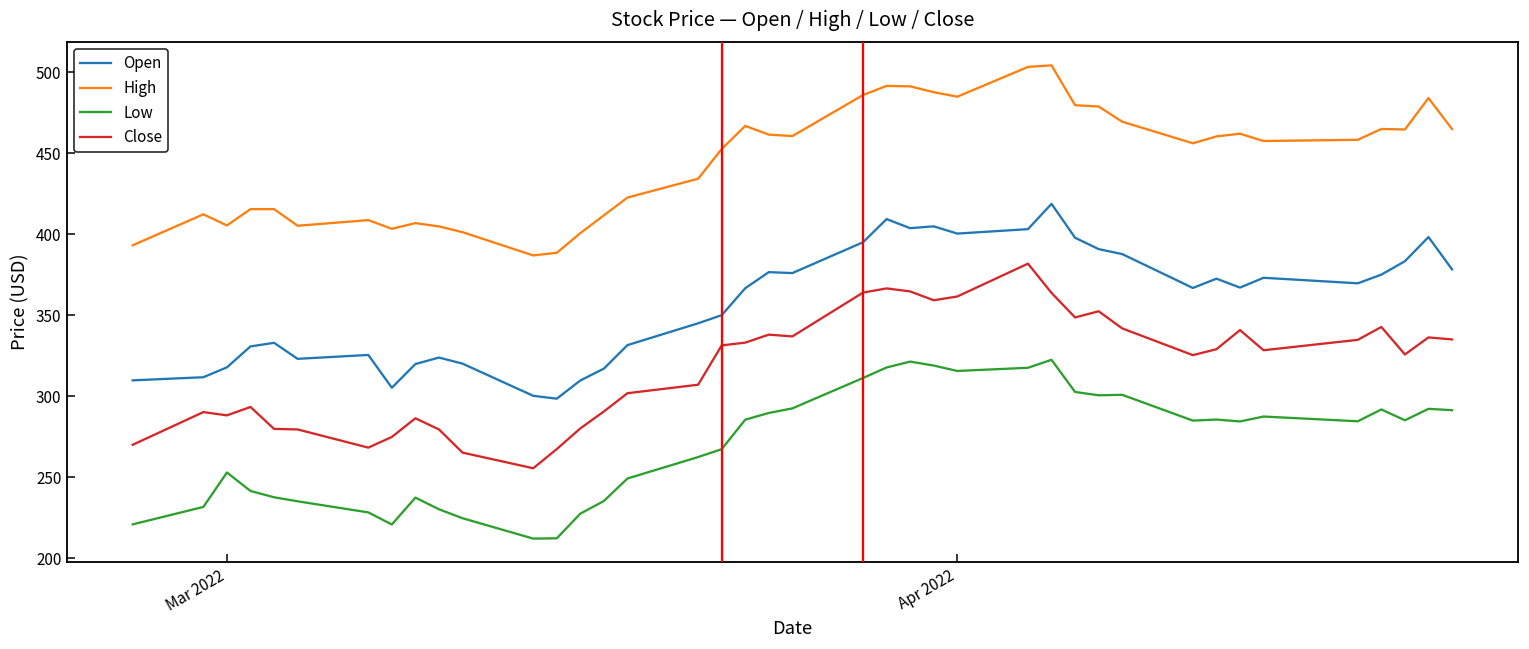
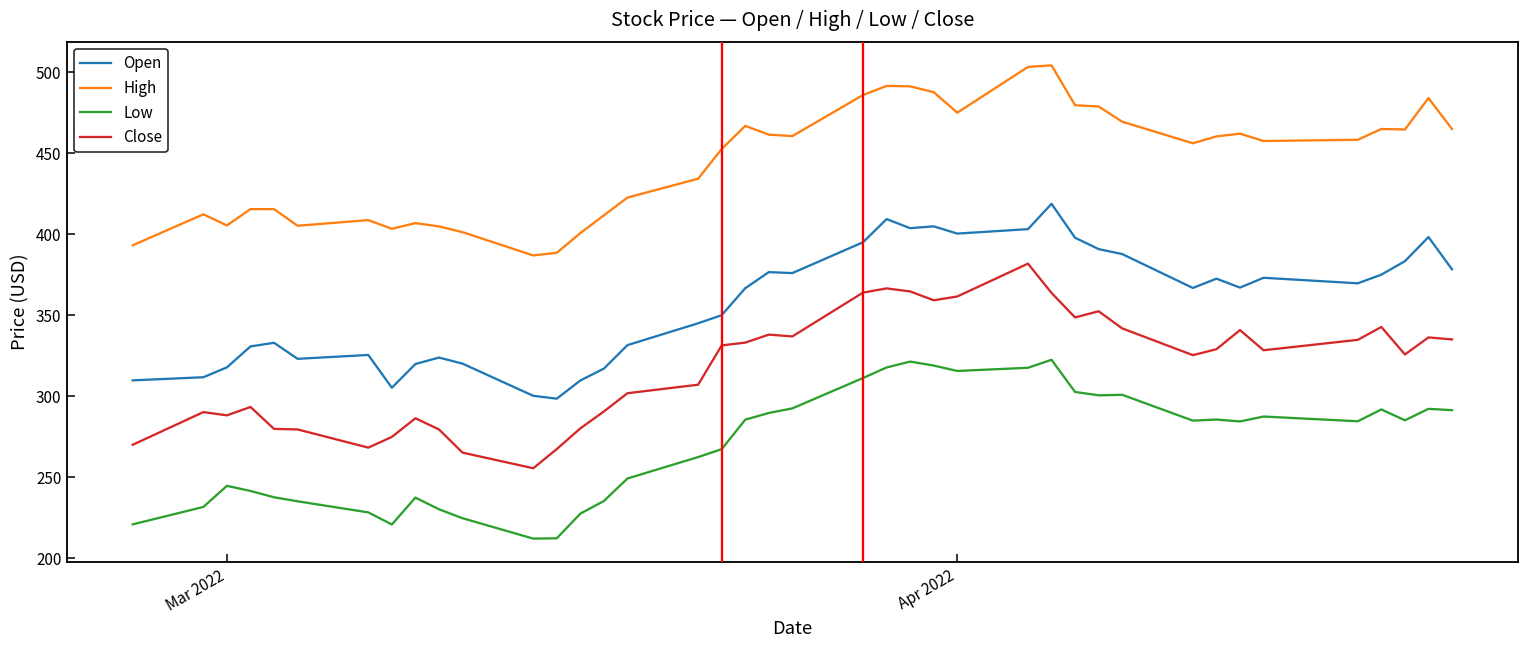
  {
    "Open": {
      "Mar 2022": 318,
      "Apr 2022": 400
    },
    "High": {
      "Mar 2022": 405,
-     "Apr 2022": 485
+     "Apr 2022": 475
    },
    "Low": {
-     "Mar 2022": 253,
+     "Mar 2022": 245,
      "Apr 2022": 316
    },
    "Close": {
      "Mar 2022": 288,
      "Apr 2022": 362
    }
  }
